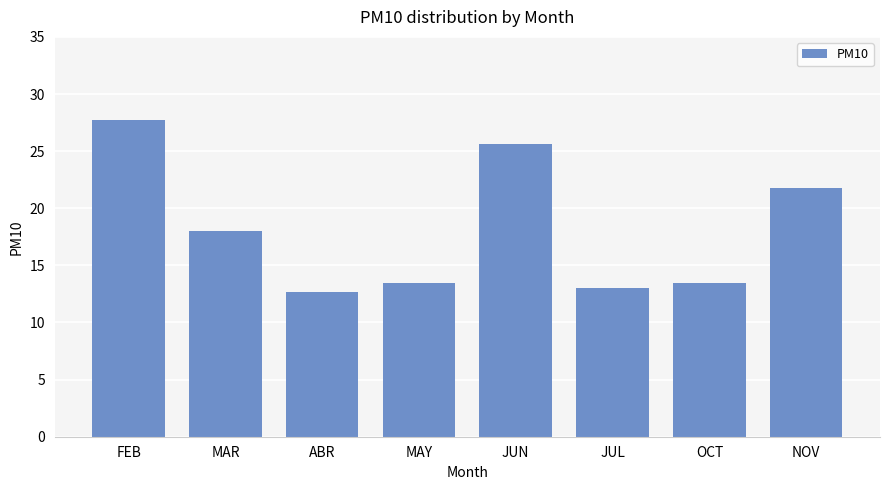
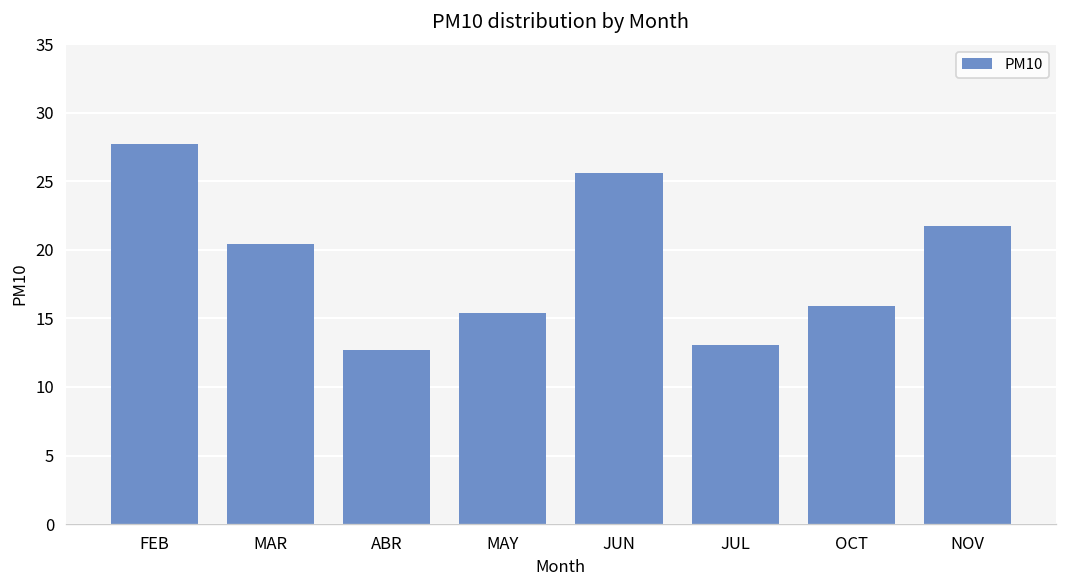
  {
    "FEB": 27.7,
-   "MAR": 18.0,
+   "MAR": 20.4,
    "ABR": 12.7,
-   "MAY": 13.4,
+   "MAY": 15.4,
    "JUN": 25.6,
    "JUL": 13.1,
-   "OCT": 13.5,
+   "OCT": 15.9,
    "NOV": 21.7
  }
